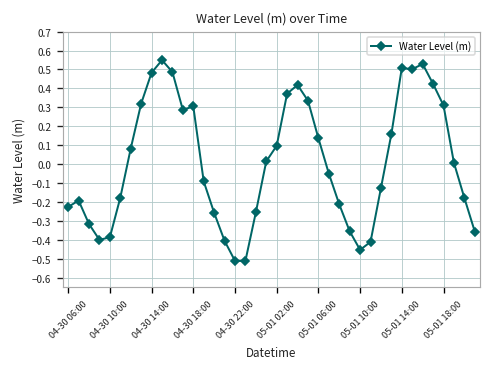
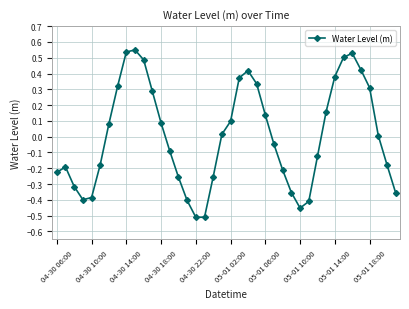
  {
    "04-30 06:00": -0.23,
    "04-30 10:00": -0.39,
-   "04-30 14:00": 0.48,
-   "04-30 18:00": 0.31,
+   "04-30 14:00": 0.54,
+   "04-30 18:00": 0.09,
    "04-30 22:00": -0.51,
    "05-01 02:00": 0.10,
    "05-01 06:00": 0.14,
    "05-01 10:00": -0.45,
-   "05-01 14:00": 0.51,
+   "05-01 14:00": 0.38,
    "05-01 18:00": 0.31
  }
